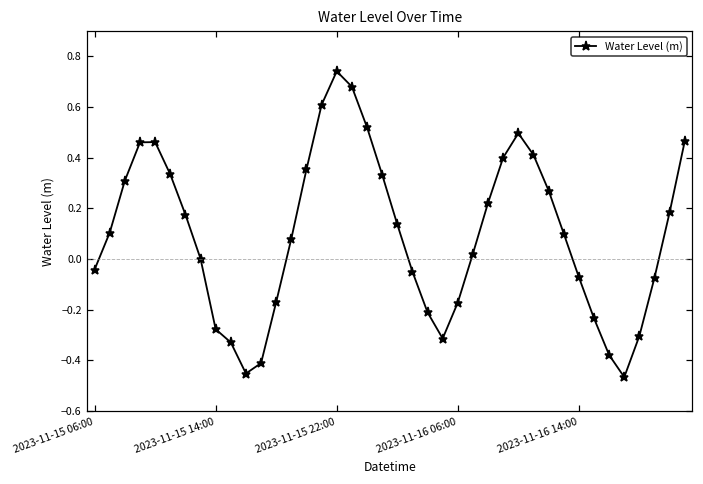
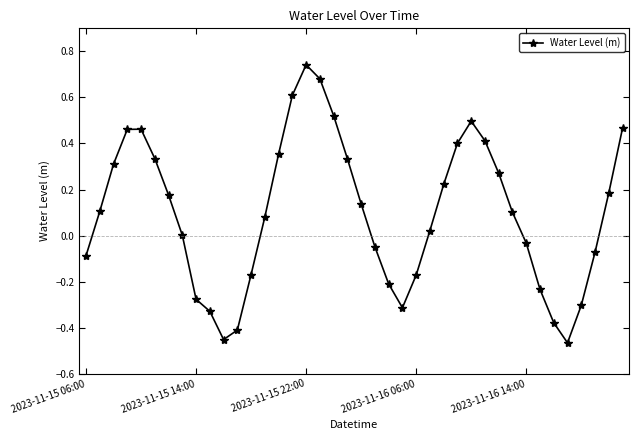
  {
-   "2023-11-15 06:00": -0.04,
+   "2023-11-15 06:00": -0.09,
    "2023-11-15 14:00": -0.28,
    "2023-11-15 22:00": 0.74,
    "2023-11-16 06:00": -0.17,
-   "2023-11-16 14:00": -0.07
+   "2023-11-16 14:00": -0.03
  }
